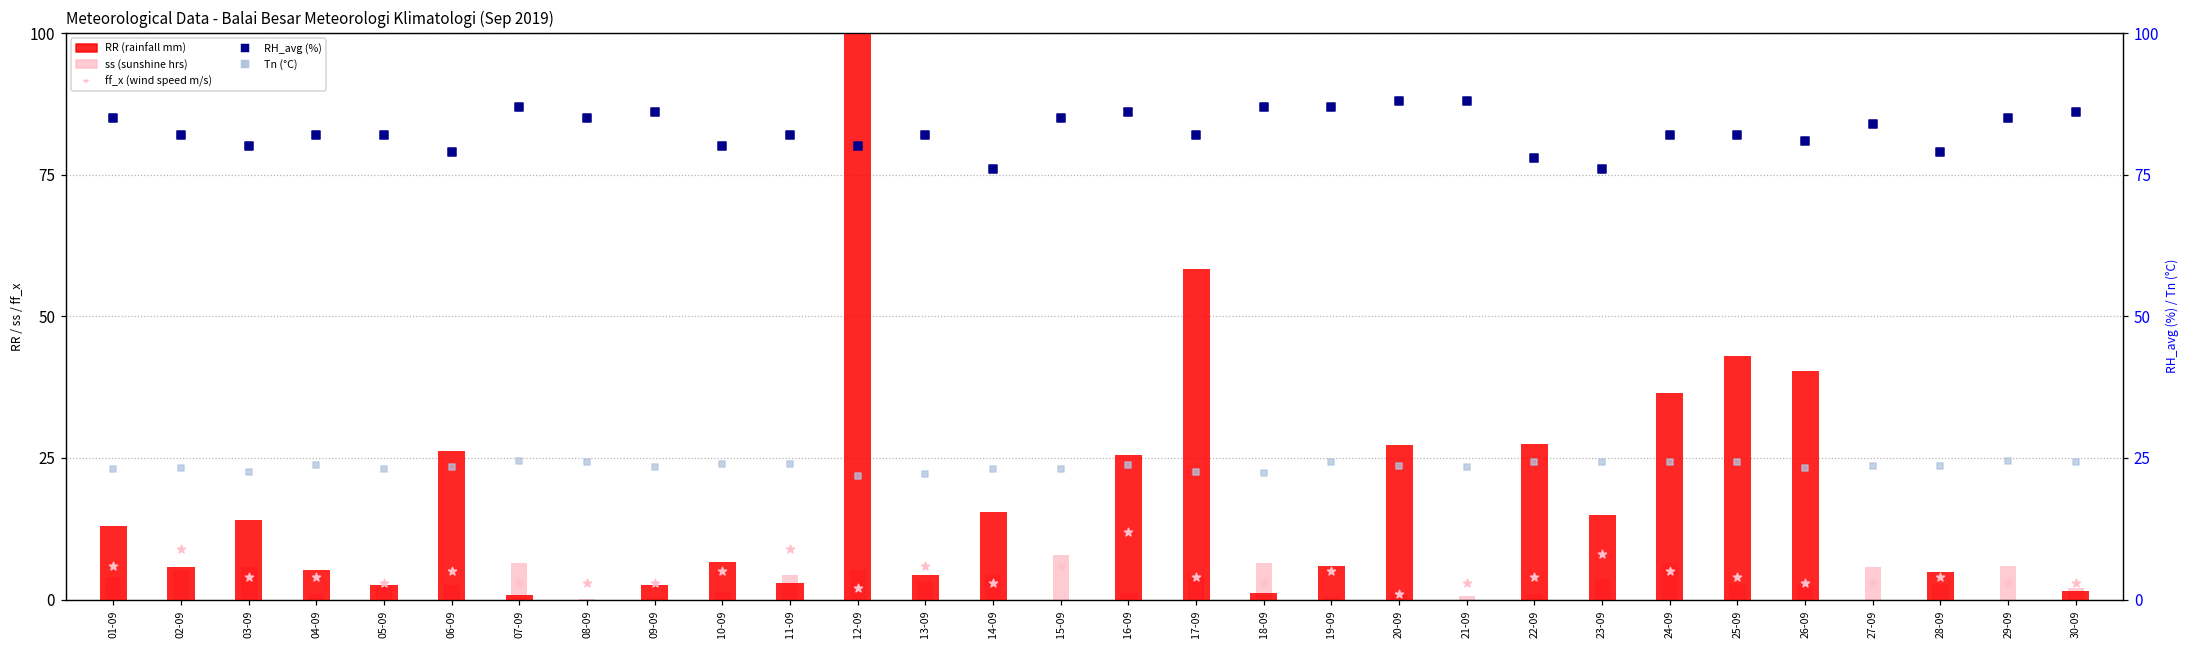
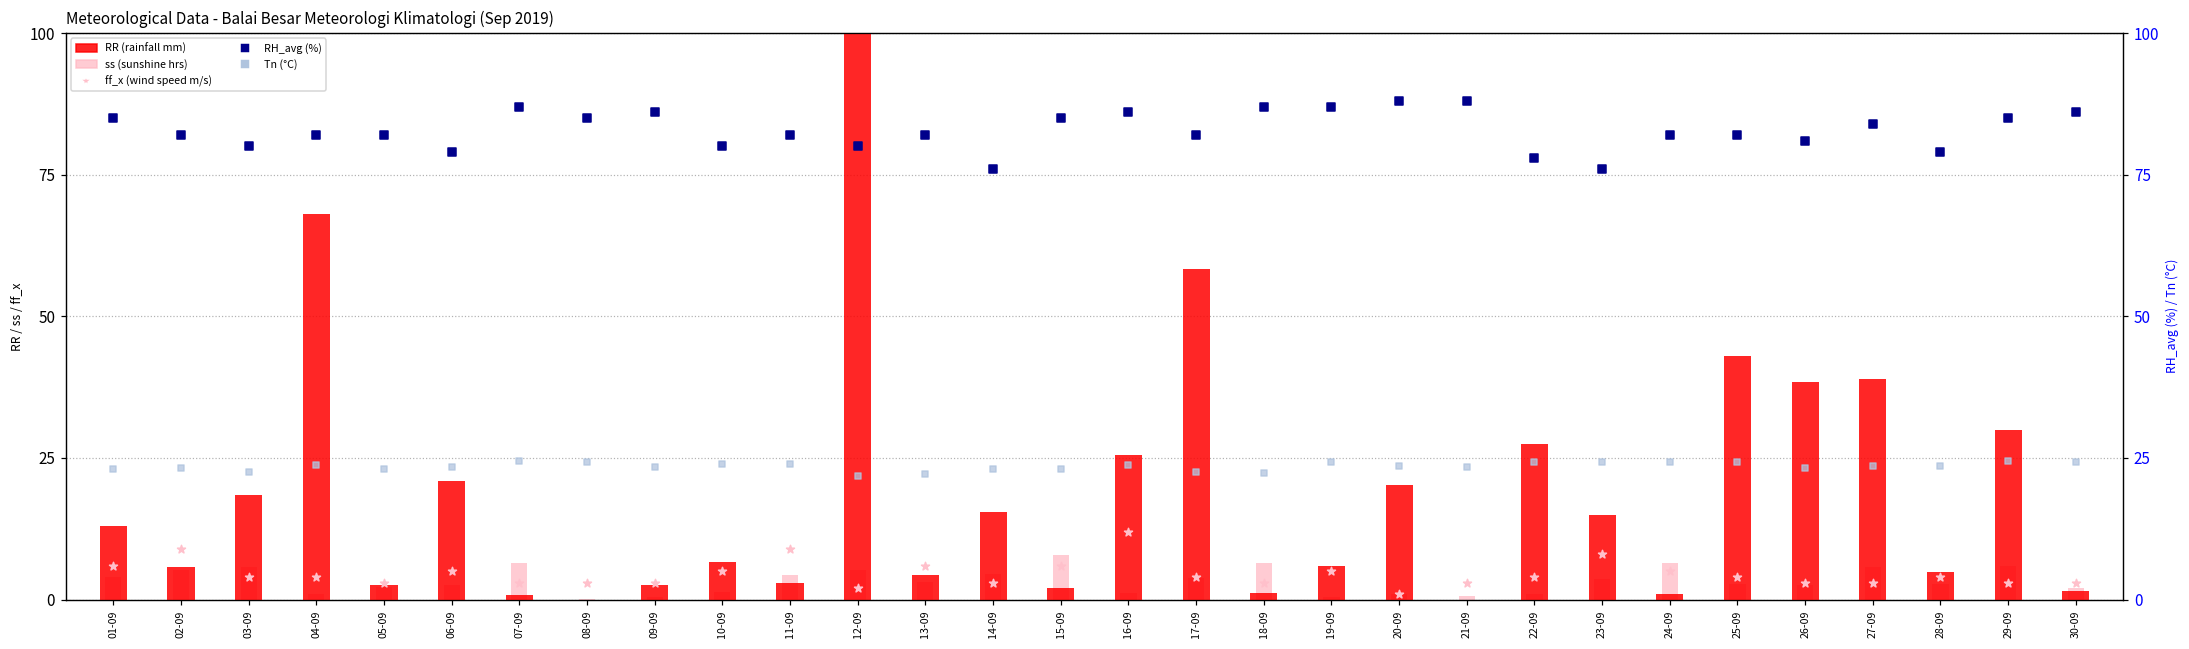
  {
    "RR (rainfall mm)": {
      "01-09": 13,
      "02-09": 6,
-     "03-09": 14,
-     "04-09": 5,
+     "03-09": 19,
+     "04-09": 68,
      "05-09": 3,
-     "06-09": 26,
+     "06-09": 21,
      "08-09": 0,
      "09-09": 3,
      "10-09": 7,
      "13-09": 4,
      "14-09": 15,
-     "15-09": 0,
+     "15-09": 2,
      "16-09": 26,
      "17-09": 58,
      "19-09": 6,
-     "20-09": 27,
+     "20-09": 20,
      "21-09": 0,
      "22-09": 28,
      "23-09": 15,
-     "24-09": 36,
+     "24-09": 1,
      "25-09": 43,
-     "26-09": 40,
-     "27-09": 0,
+     "26-09": 38,
+     "27-09": 39,
      "28-09": 5,
-     "29-09": 0
+     "29-09": 30
    }
  }
